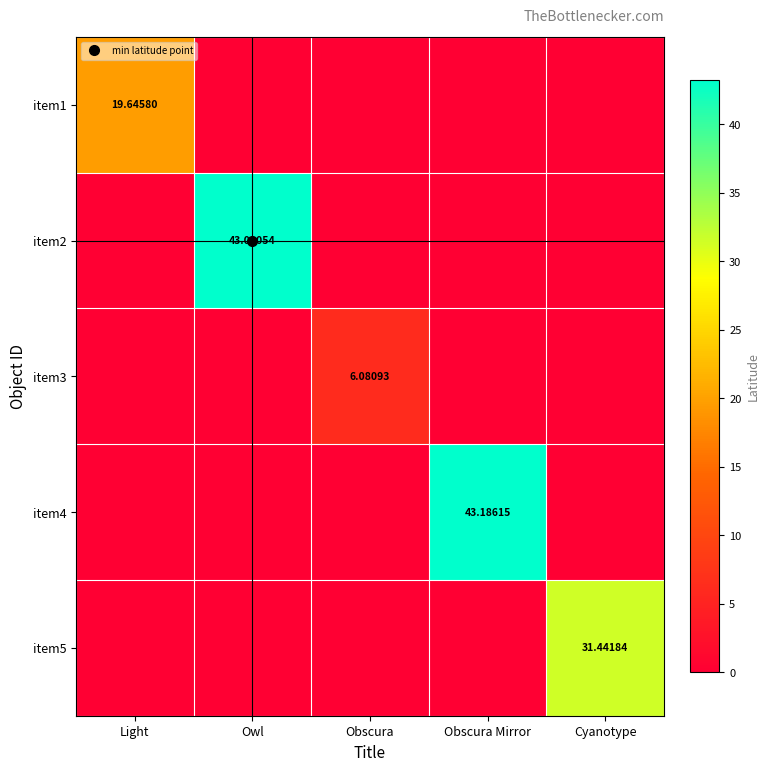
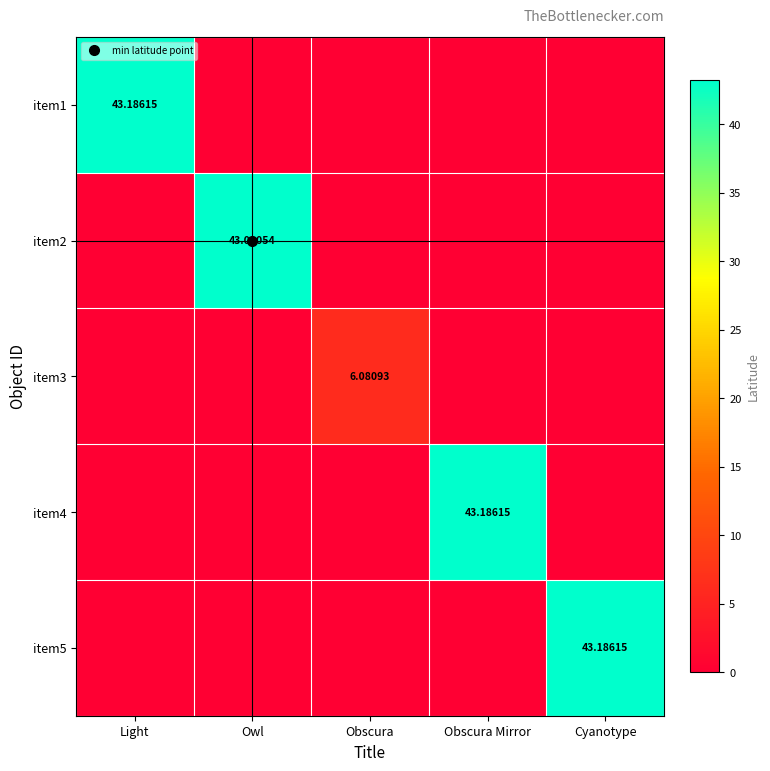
  {
    "item1": {
-     "Light": 19.64580
+     "Light": 43.18615
    },
    "item3": {
      "Obscura": 6.08093
    },
    "item4": {
      "Obscura Mirror": 43.18615
    },
    "item5": {
-     "Cyanotype": 31.44184
+     "Cyanotype": 43.18615
    }
  }
